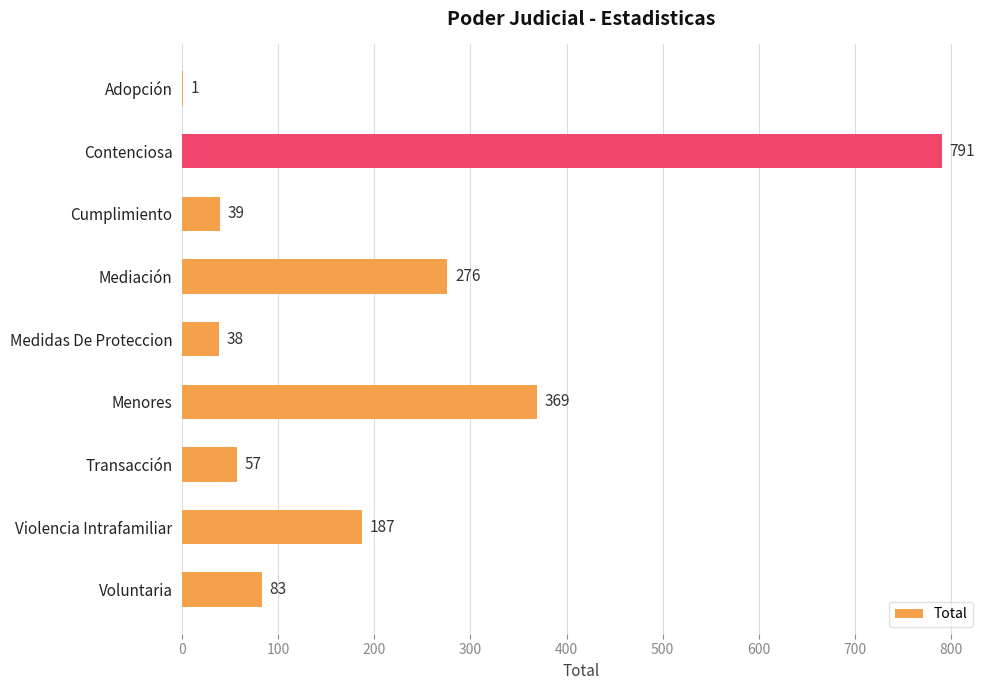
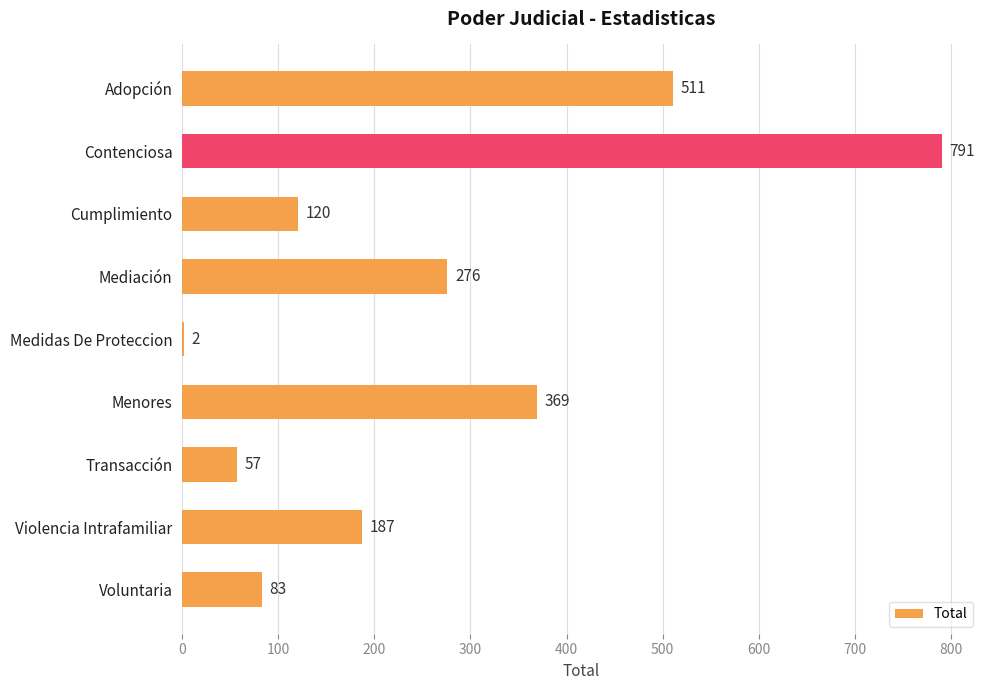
  {
-   "Adopción": 1,
+   "Adopción": 511,
    "Contenciosa": 791,
-   "Cumplimiento": 39,
+   "Cumplimiento": 120,
    "Mediación": 276,
-   "Medidas De Proteccion": 38,
+   "Medidas De Proteccion": 2,
    "Menores": 369,
    "Transacción": 57,
    "Violencia Intrafamiliar": 187,
    "Voluntaria": 83
  }
